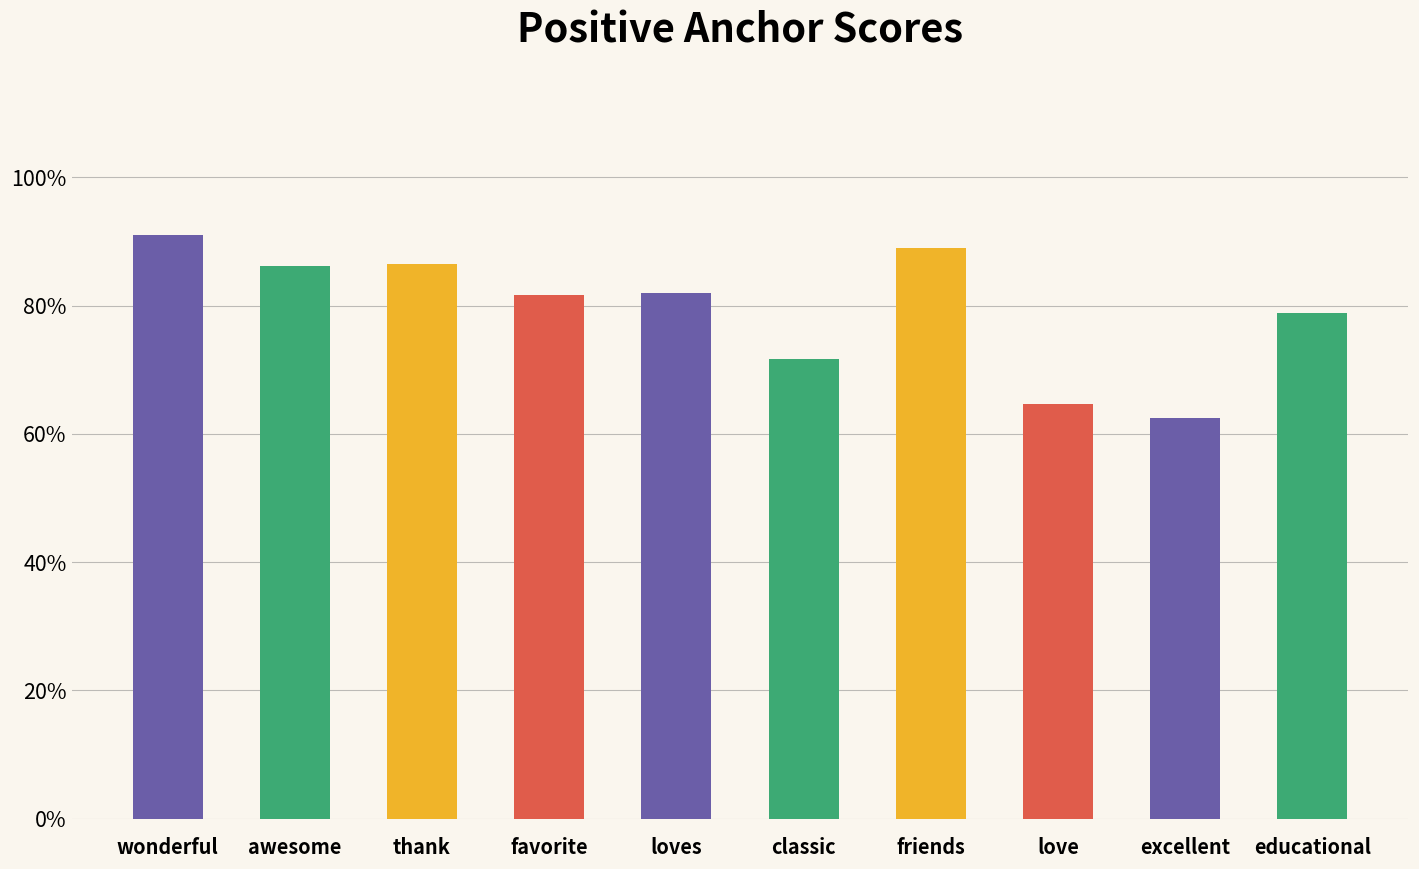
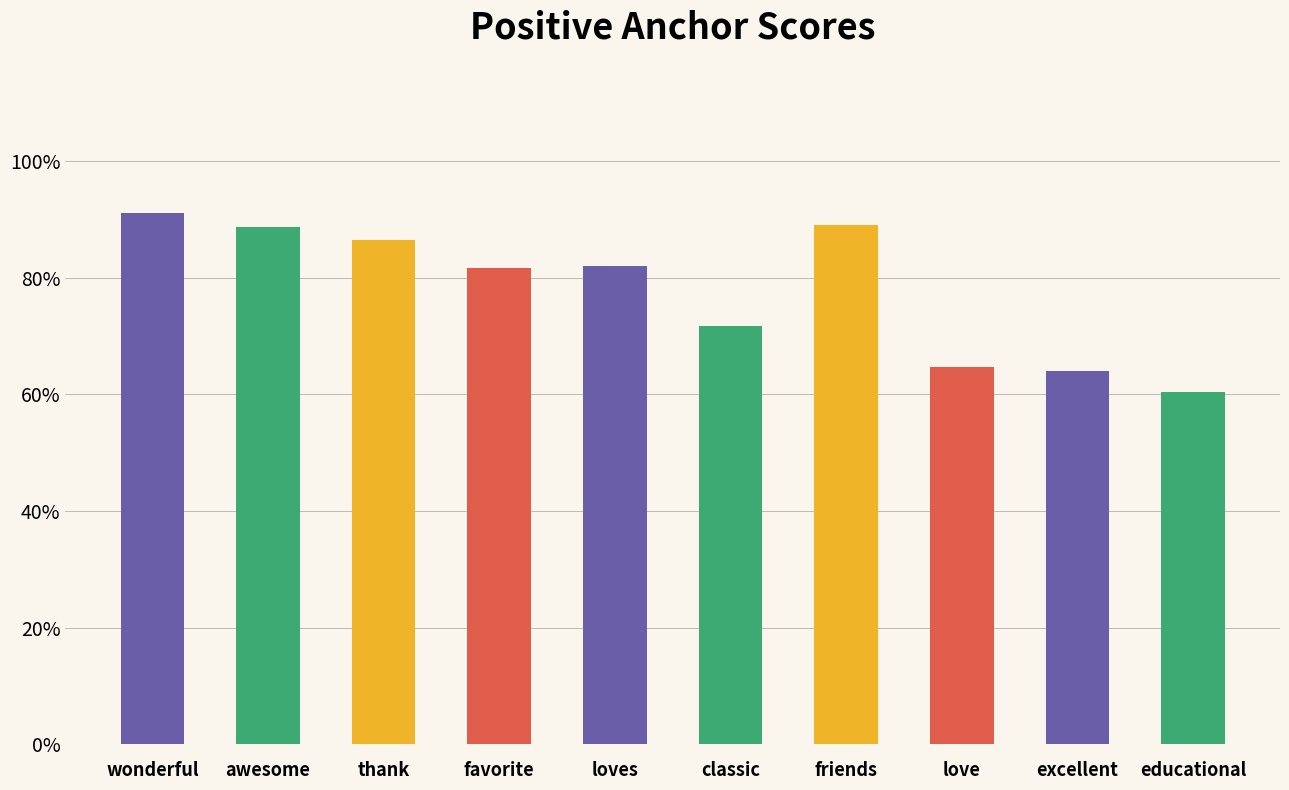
  {
    "wonderful": "91%",
-   "awesome": "86%",
+   "awesome": "89%",
    "thank": "87%",
    "favorite": "82%",
    "loves": "82%",
    "classic": "72%",
    "friends": "89%",
    "love": "65%",
-   "excellent": "63%",
-   "educational": "79%"
+   "excellent": "64%",
+   "educational": "60%"
  }
